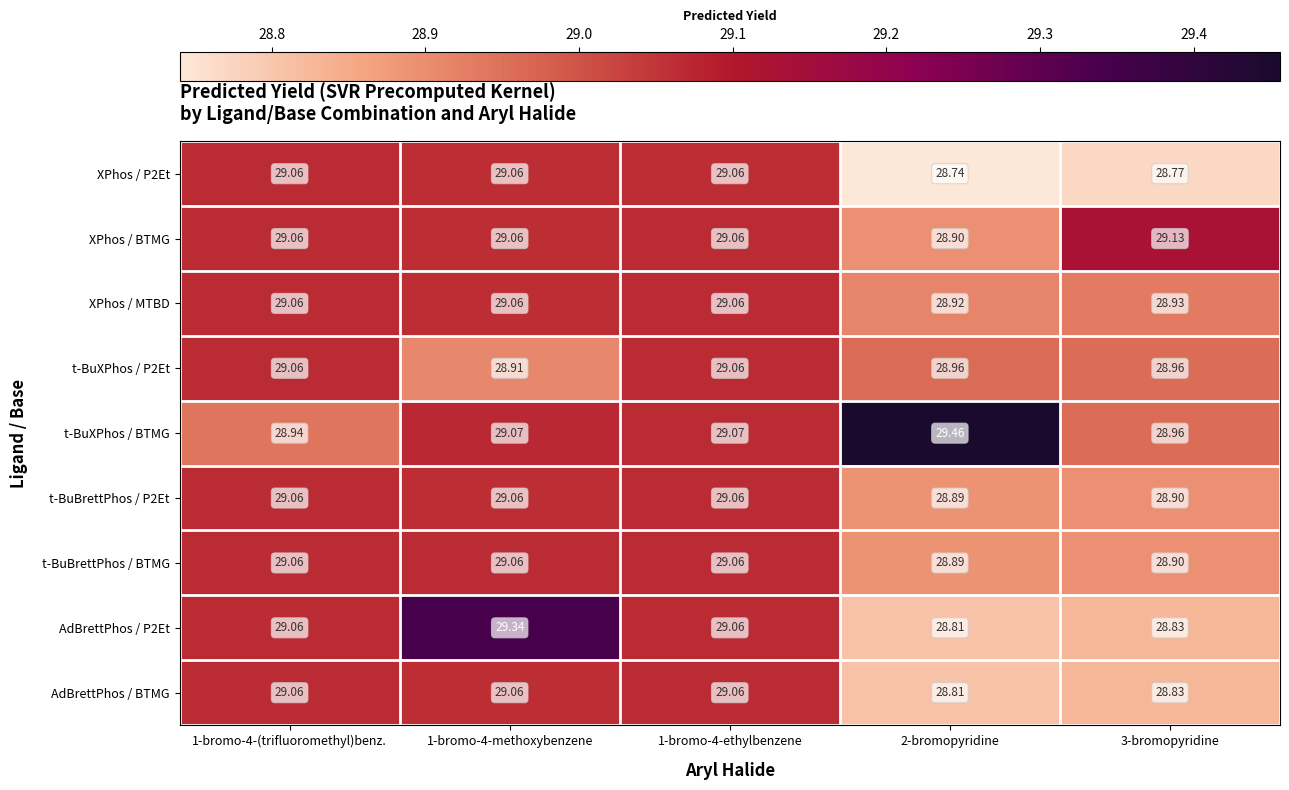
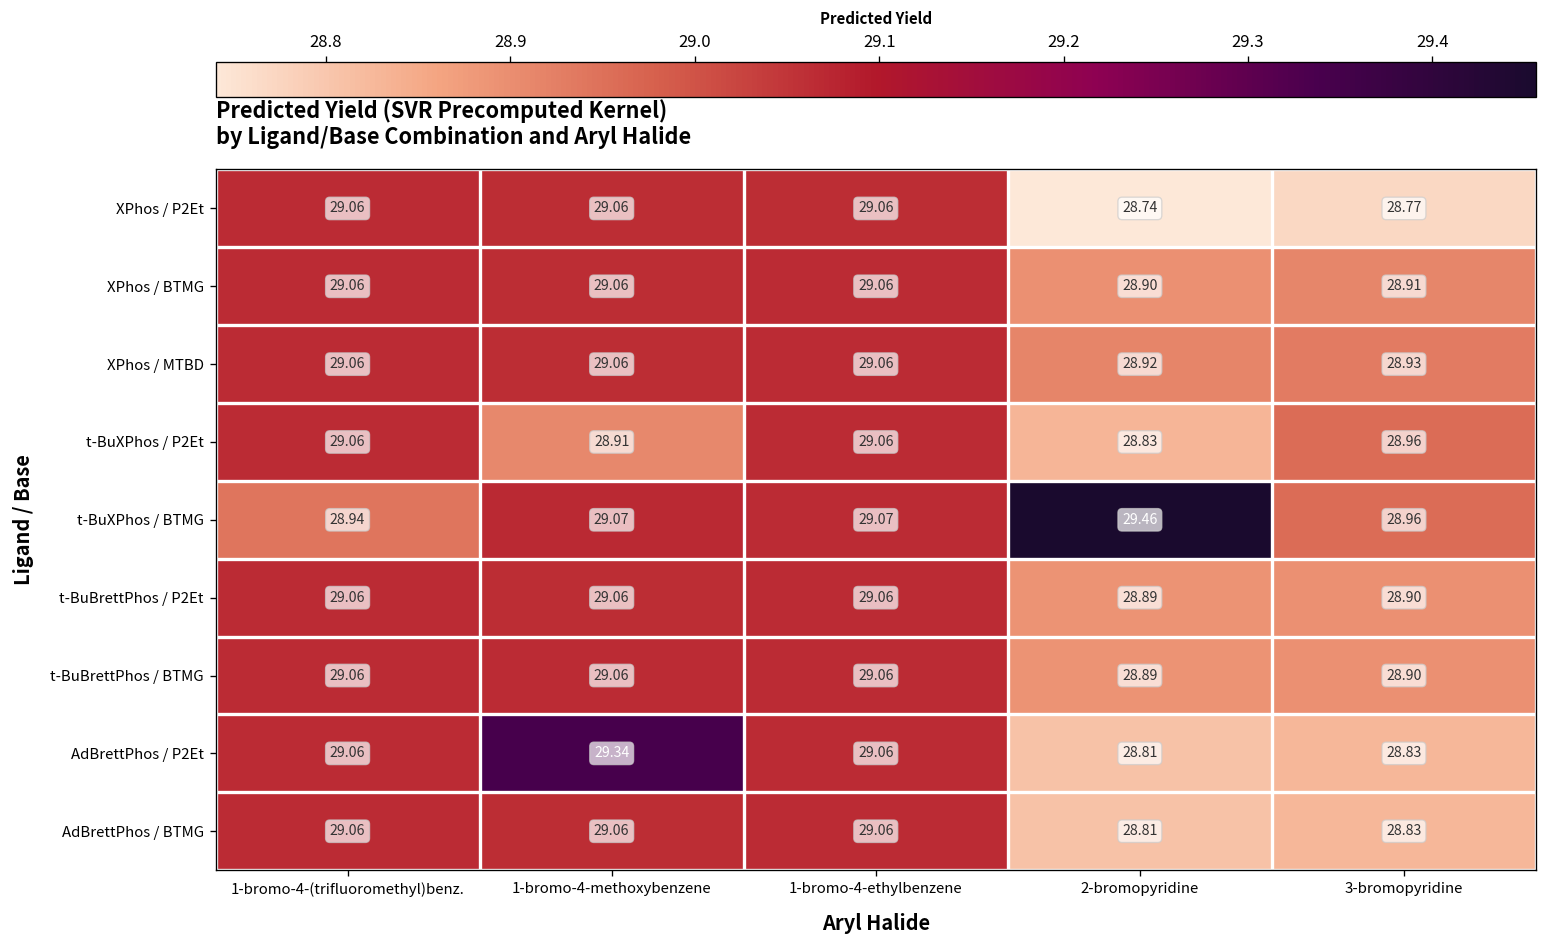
  {
    "XPhos / BTMG": {
-     "3-bromopyridine": 29.13
+     "3-bromopyridine": 28.91
    },
    "t-BuXPhos / P2Et": {
-     "2-bromopyridine": 28.96
+     "2-bromopyridine": 28.83
    }
  }
